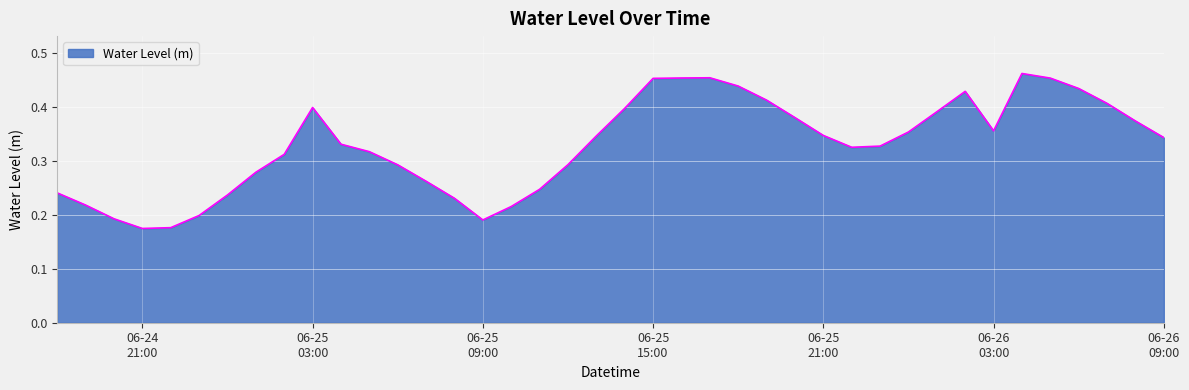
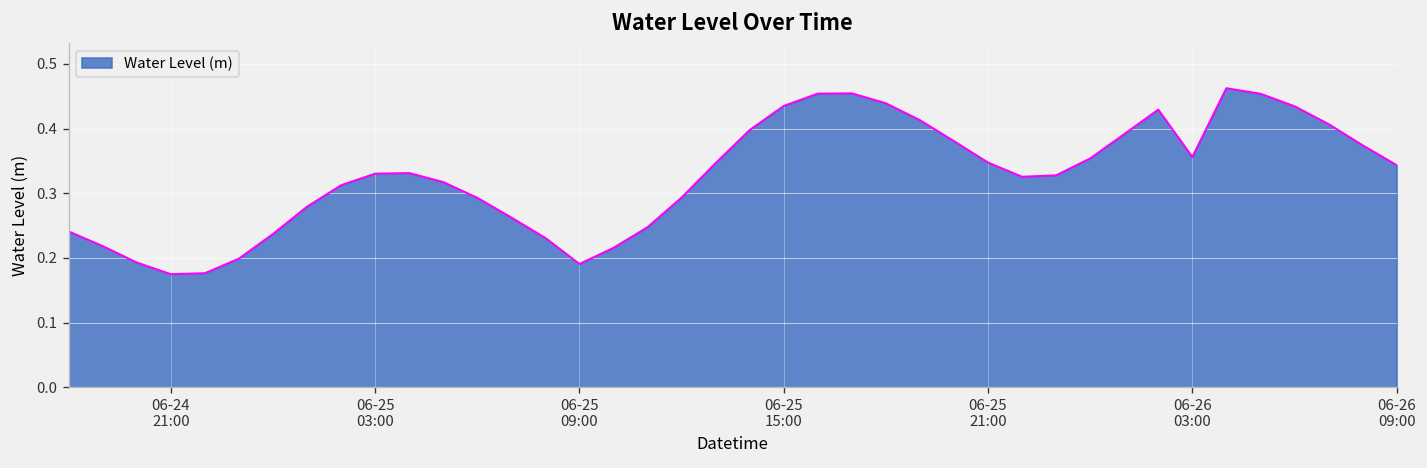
  {
    "06-24 21:00": 0.17,
-   "06-25 03:00": 0.40,
+   "06-25 03:00": 0.33,
    "06-25 09:00": 0.19,
-   "06-25 15:00": 0.45,
+   "06-25 15:00": 0.43,
    "06-25 21:00": 0.35,
    "06-26 03:00": 0.36,
    "06-26 09:00": 0.34
  }
